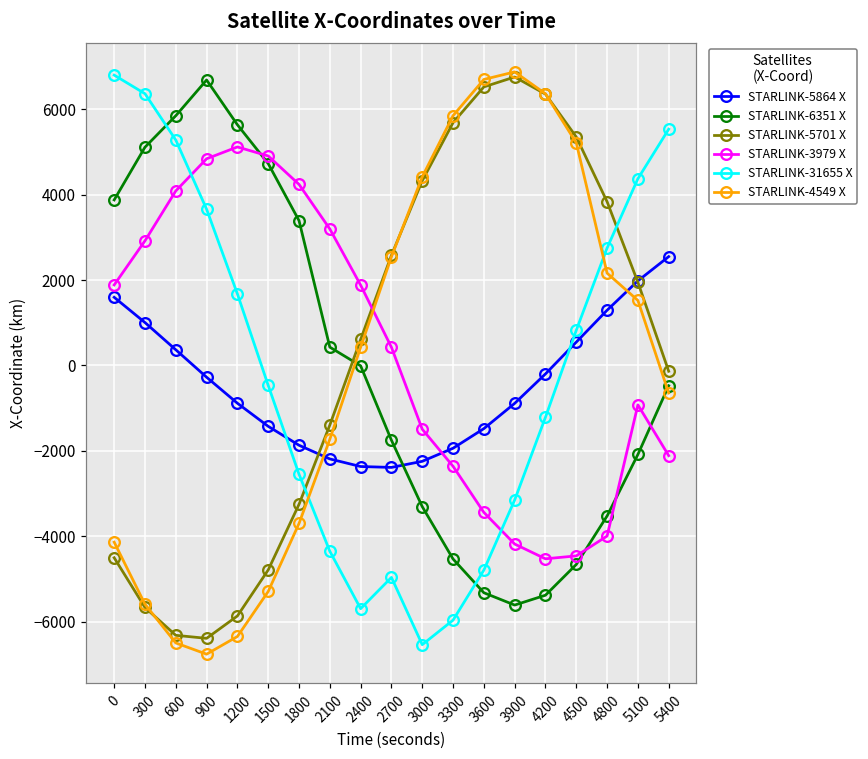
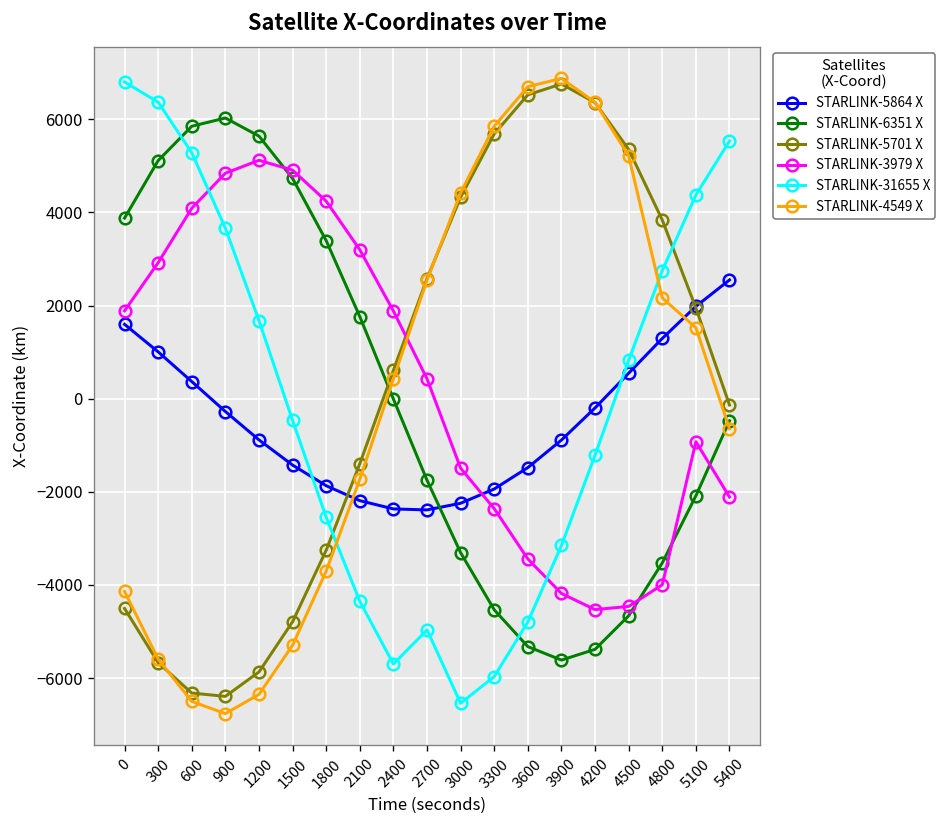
  {
    "STARLINK-5864 X": {
      "0": 1600,
      "300": 1000,
      "600": 400,
      "900": -300,
      "1200": -900,
      "1500": -1400,
      "1800": -1900,
      "2100": -2200,
      "2400": -2400,
      "2700": -2400,
      "3000": -2200,
      "3300": -1900,
      "3600": -1500,
      "3900": -900,
      "4200": -200,
      "4500": 500,
      "4800": 1300,
      "5400": 2600
    },
    "STARLINK-6351 X": {
      "0": 3900,
      "300": 5100,
      "600": 5900,
-     "900": 6700,
+     "900": 6000,
      "1200": 5600,
      "1500": 4700,
      "1800": 3400,
-     "2100": 400,
+     "2100": 1800,
      "2400": 0,
      "2700": -1800,
      "3000": -3300,
      "3300": -4500,
      "3600": -5300,
      "3900": -5600,
      "4200": -5400,
      "4500": -4700,
      "4800": -3500,
      "5100": -2100,
      "5400": -500
    },
    "STARLINK-5701 X": {
      "0": -4500,
      "300": -5700,
      "600": -6300,
      "900": -6400,
      "1200": -5900,
      "1500": -4800,
      "1800": -3300,
      "2100": -1400,
      "2400": 600,
      "3000": 4300,
      "3300": 5700,
      "3600": 6500,
      "3900": 6800,
      "4500": 5400,
      "4800": 3800,
      "5400": -100
    },
    "STARLINK-3979 X": {
      "0": 1900,
      "300": 2900,
      "600": 4100,
      "900": 4800,
      "1200": 5100,
      "1500": 4900,
      "1800": 4200,
      "2100": 3200,
      "2400": 1900,
      "2700": 400,
      "3000": -1500,
      "3300": -2400,
      "3600": -3400,
      "3900": -4200,
      "4200": -4500,
      "4500": -4500,
      "4800": -4000,
      "5100": -900,
      "5400": -2100
    },
    "STARLINK-31655 X": {
      "0": 6800,
      "300": 6400,
      "600": 5300,
      "900": 3700,
      "1200": 1700,
      "1500": -500,
      "1800": -2500,
      "2100": -4400,
      "2400": -5700,
      "2700": -5000,
      "3000": -6500,
      "3300": -6000,
      "3600": -4800,
      "3900": -3200,
      "4200": -1200,
      "4500": 800,
      "4800": 2800,
      "5100": 4400,
      "5400": 5500
    },
    "STARLINK-4549 X": {
      "0": -4100,
      "300": -5600,
      "600": -6500,
      "900": -6800,
      "1200": -6400,
      "1500": -5300,
      "1800": -3700,
      "2100": -1700,
      "2400": 400,
      "3000": 4400,
      "3300": 5900,
      "3600": 6700,
      "3900": 6900,
      "4500": 5200,
      "4800": 2200,
      "5100": 1500,
      "5400": -600
    }
  }
